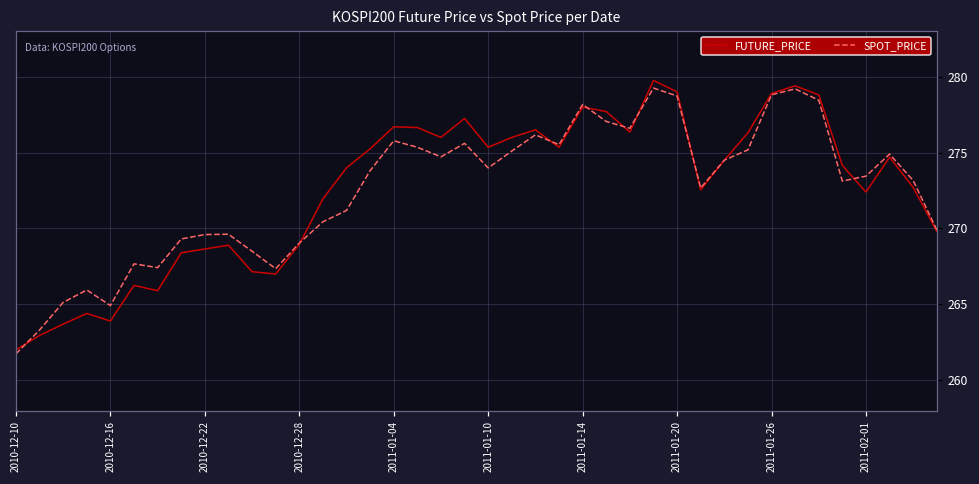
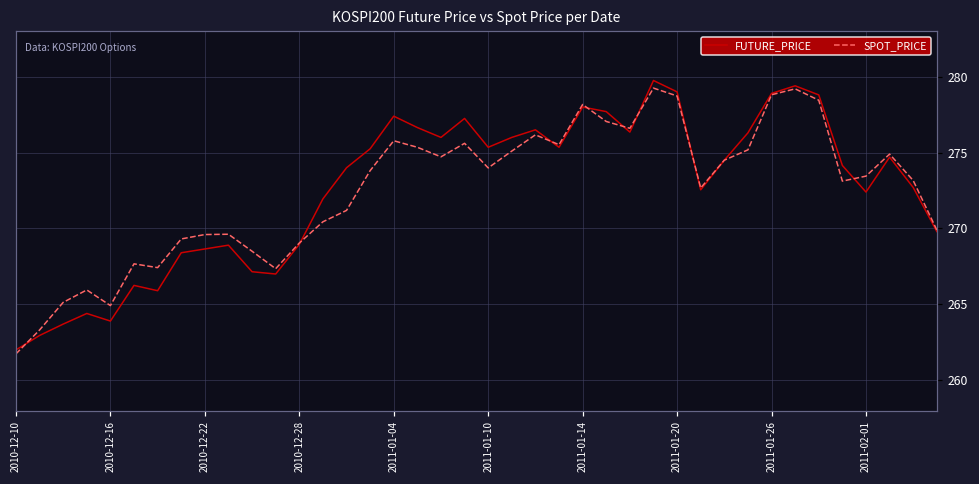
  {
    "FUTURE_PRICE": {
      "2010-12-10": 262.0,
      "2010-12-16": 263.9,
      "2010-12-22": 268.7,
-     "2011-01-04": 276.7,
+     "2011-01-04": 277.4,
      "2011-01-10": 275.4,
      "2011-01-20": 279.0,
      "2011-02-01": 272.4
    },
    "SPOT_PRICE": {
      "2010-12-10": 261.7,
      "2010-12-16": 264.9,
      "2010-12-22": 269.6,
      "2011-01-04": 275.8,
      "2011-01-10": 274.0,
      "2011-01-20": 278.7,
      "2011-02-01": 273.5
    }
  }
